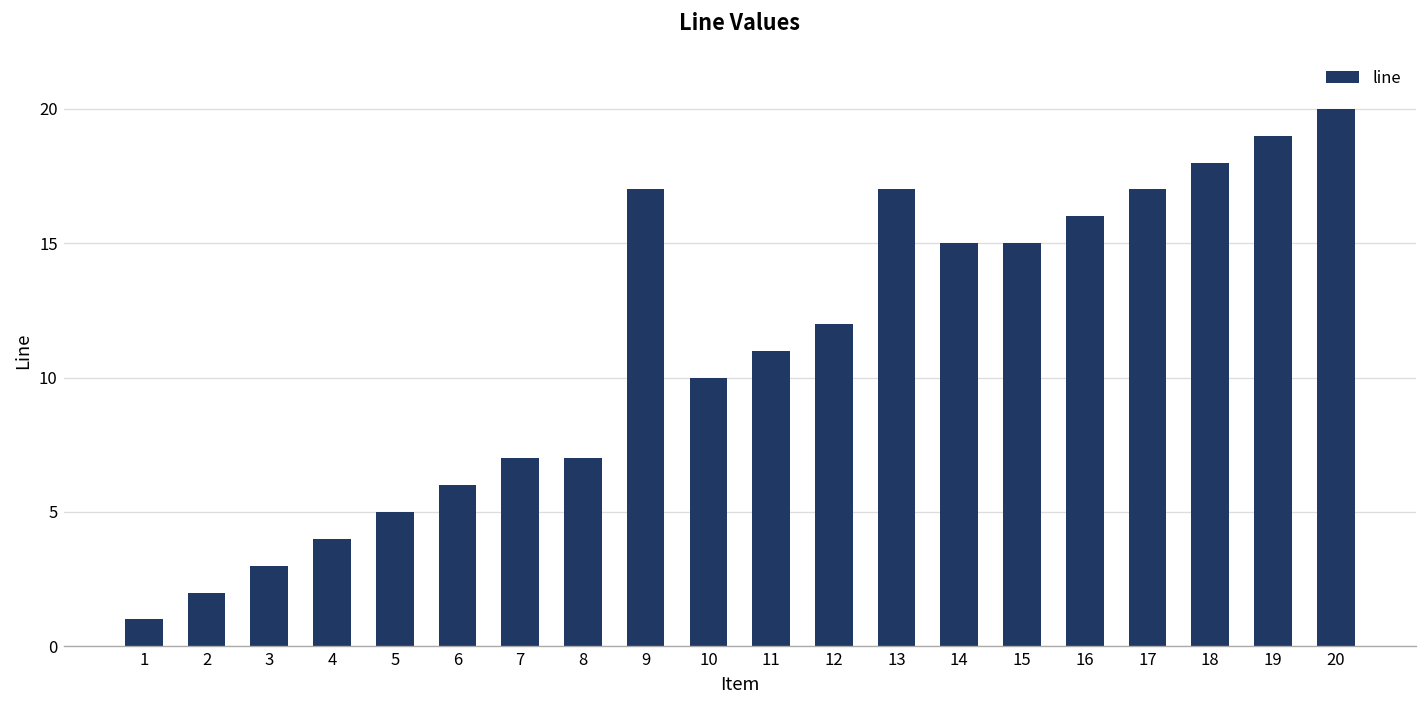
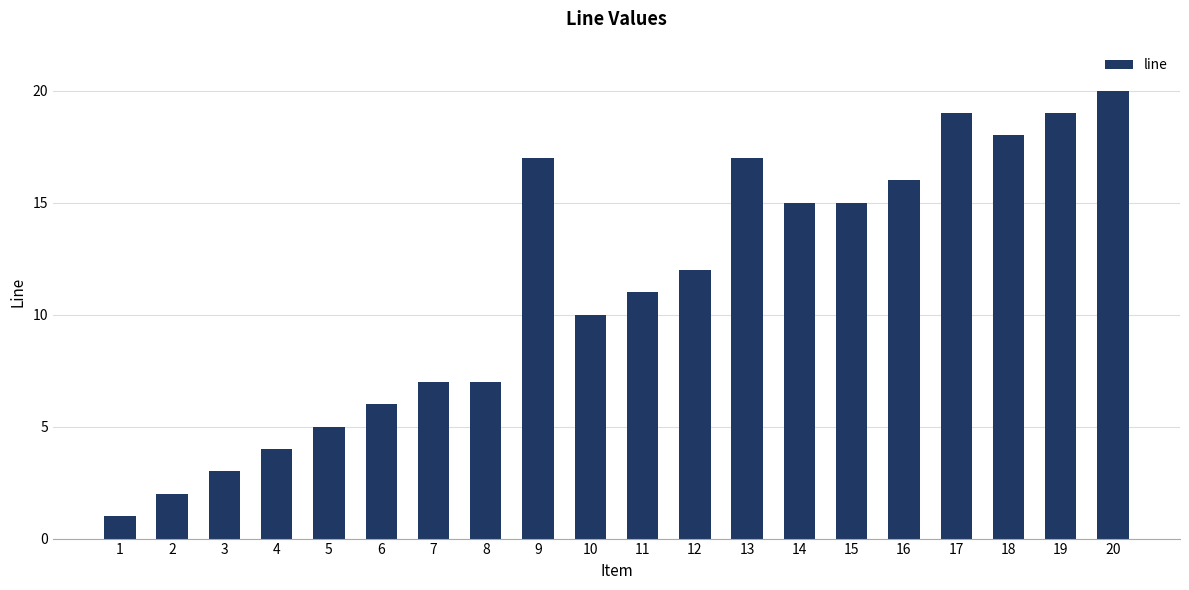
  {
    "1": 1,
    "2": 2,
    "3": 3,
    "4": 4,
    "5": 5,
    "6": 6,
    "7": 7,
    "8": 7,
    "9": 17,
    "10": 10,
    "11": 11,
    "12": 12,
    "13": 17,
    "14": 15,
    "15": 15,
    "16": 16,
-   "17": 17,
+   "17": 19,
    "18": 18,
    "19": 19,
    "20": 20
  }
